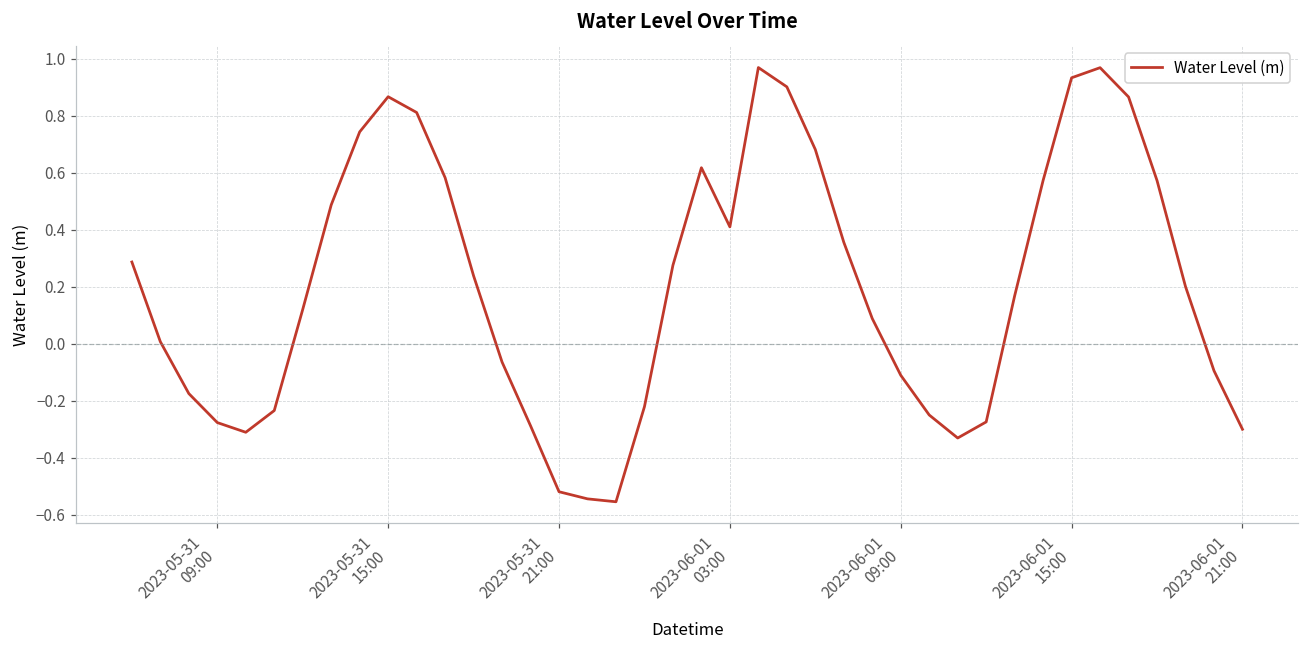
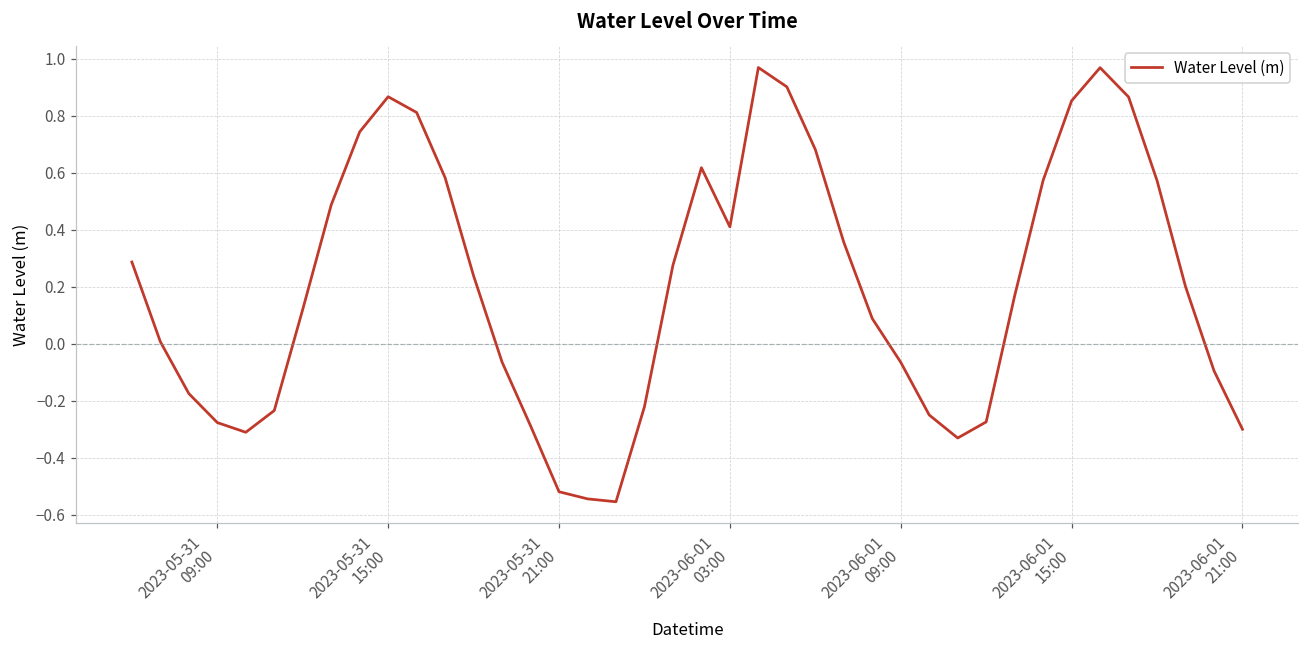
  {
    "2023-05-31 09:00": -0.28,
    "2023-05-31 15:00": 0.87,
    "2023-05-31 21:00": -0.52,
    "2023-06-01 03:00": 0.41,
-   "2023-06-01 09:00": -0.11,
-   "2023-06-01 15:00": 0.93,
+   "2023-06-01 09:00": -0.07,
+   "2023-06-01 15:00": 0.85,
    "2023-06-01 21:00": -0.30
  }
